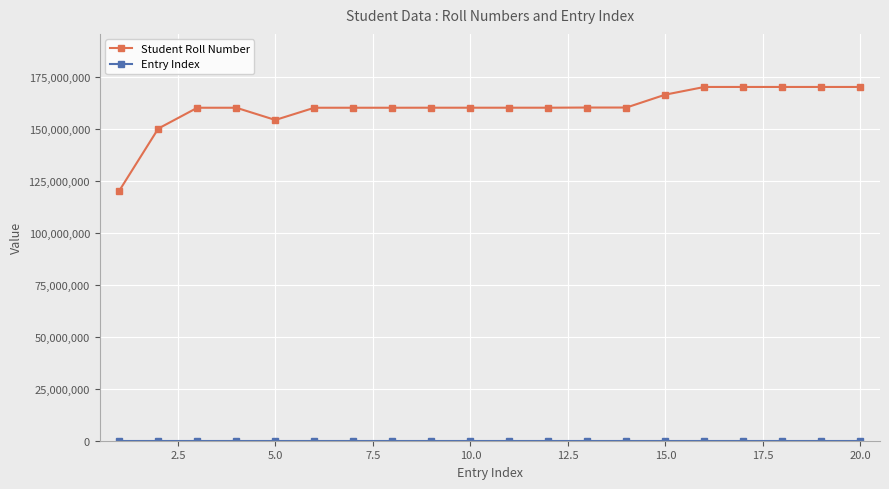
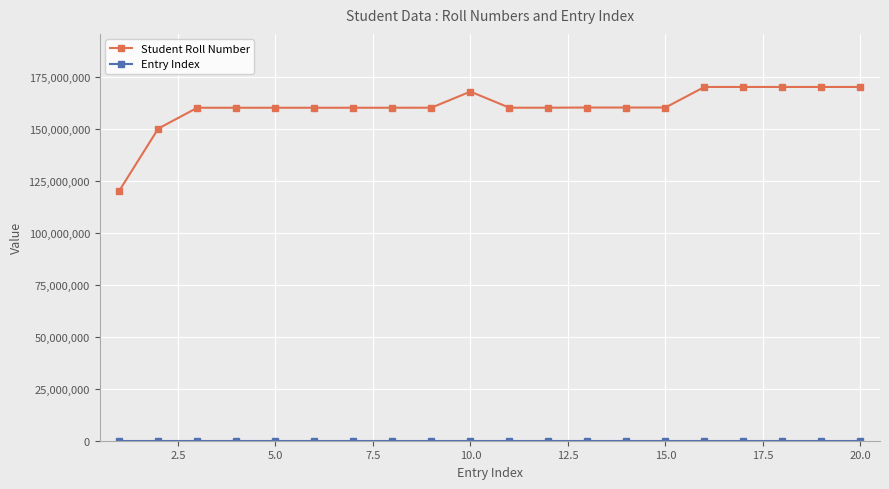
  {
    "Student Roll Number": {
-     "5.0": "154,000,000",
-     "10.0": "160,000,000",
-     "15.0": "166,000,000",
+     "5.0": "160,000,000",
+     "10.0": "168,000,000",
+     "15.0": "160,000,000",
      "20.0": "170,000,000"
    },
    "Entry Index": {
      "5.0": "0",
      "10.0": "0",
      "15.0": "0",
      "20.0": "0"
    }
  }
